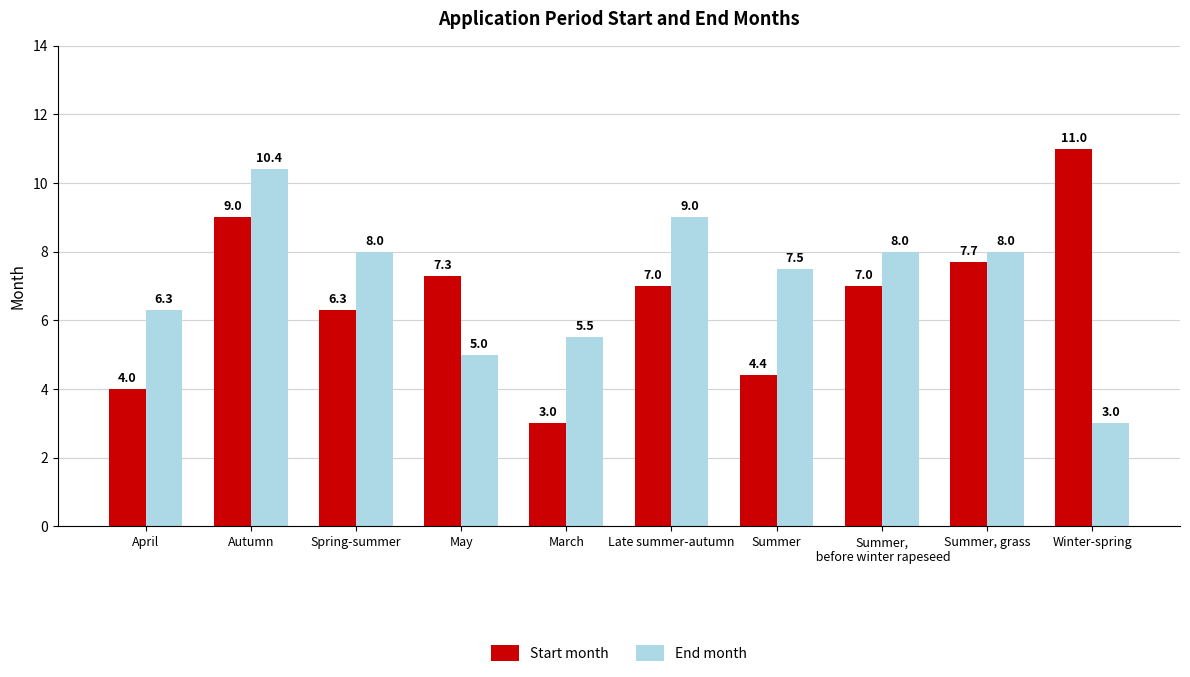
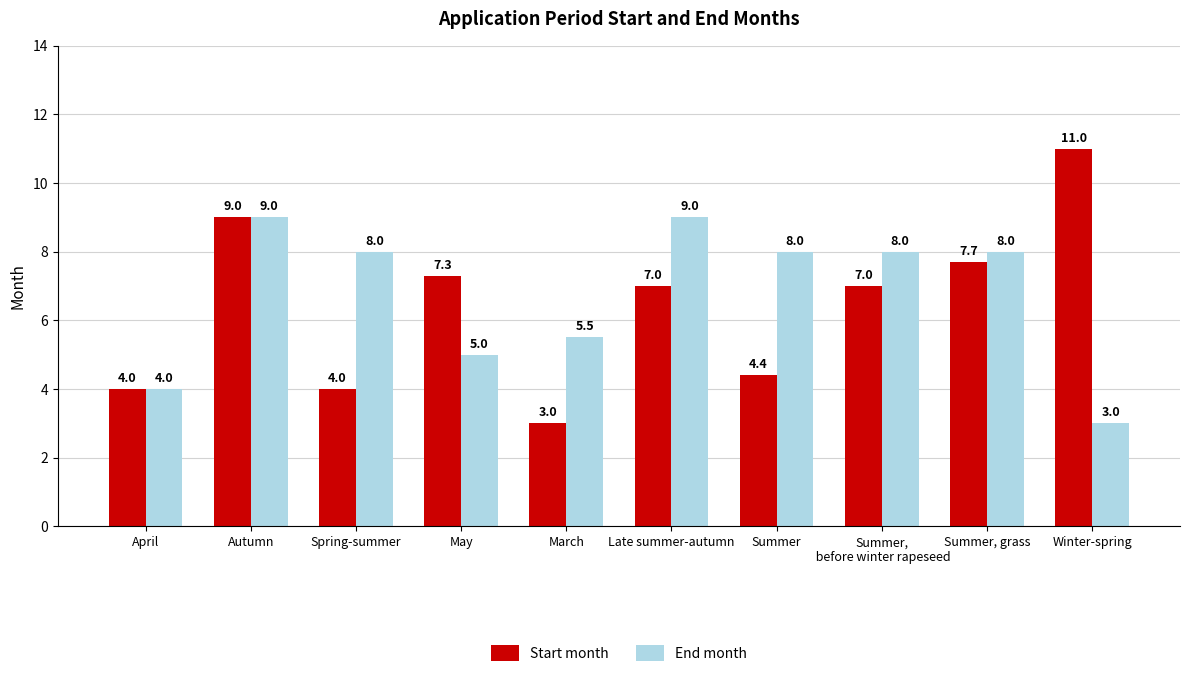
  {
    "Start month": {
      "April": 4.0,
      "Autumn": 9.0,
-     "Spring-summer": 6.3,
+     "Spring-summer": 4.0,
      "May": 7.3,
      "March": 3.0,
      "Late summer-autumn": 7.0,
      "Summer": 4.4,
      "Summer, before winter rapeseed": 7.0,
      "Summer, grass": 7.7,
      "Winter-spring": 11.0
    },
    "End month": {
-     "April": 6.3,
-     "Autumn": 10.4,
+     "April": 4.0,
+     "Autumn": 9.0,
      "Spring-summer": 8.0,
      "May": 5.0,
      "March": 5.5,
      "Late summer-autumn": 9.0,
-     "Summer": 7.5,
+     "Summer": 8.0,
      "Summer, before winter rapeseed": 8.0,
      "Summer, grass": 8.0,
      "Winter-spring": 3.0
    }
  }
